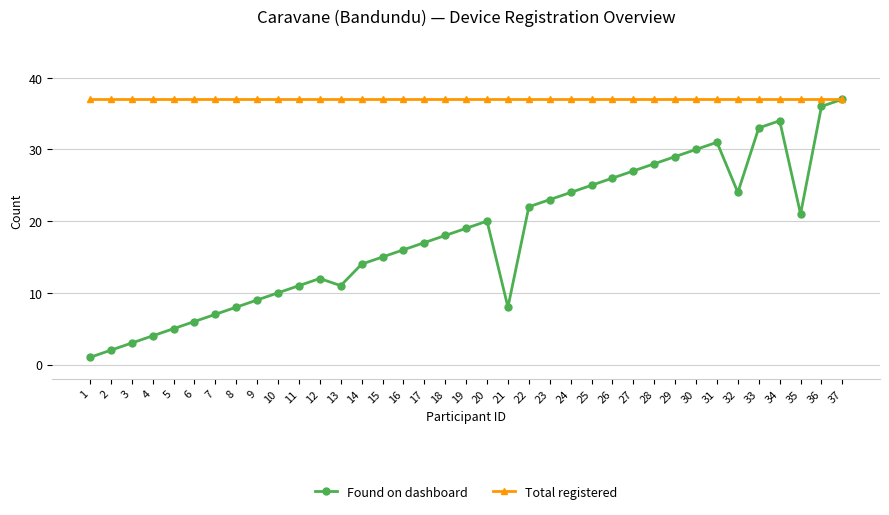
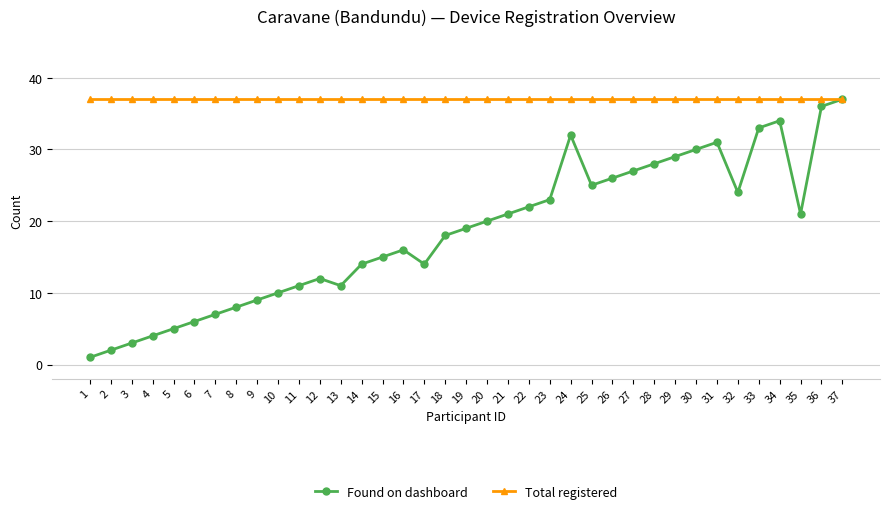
  {
    "Found on dashboard": {
      "1": 1,
      "2": 2,
      "3": 3,
      "4": 4,
      "5": 5,
      "6": 6,
      "7": 7,
      "8": 8,
      "9": 9,
      "10": 10,
      "11": 11,
      "12": 12,
      "13": 11,
      "14": 14,
      "15": 15,
      "16": 16,
-     "17": 17,
+     "17": 14,
      "18": 18,
      "19": 19,
      "20": 20,
-     "21": 8,
+     "21": 21,
      "22": 22,
      "23": 23,
-     "24": 24,
+     "24": 32,
      "25": 25,
      "26": 26,
      "27": 27,
      "28": 28,
      "29": 29,
      "30": 30,
      "31": 31,
      "32": 24,
      "33": 33,
      "34": 34,
      "35": 21,
      "36": 36
    },
    "Total registered": {
      "1": 37,
      "2": 37,
      "3": 37,
      "4": 37,
      "5": 37,
      "6": 37,
      "7": 37,
      "8": 37,
      "9": 37,
      "10": 37,
      "11": 37,
      "12": 37,
      "13": 37,
      "14": 37,
      "15": 37,
      "16": 37,
      "17": 37,
      "18": 37,
      "19": 37,
      "20": 37,
      "21": 37,
      "22": 37,
      "23": 37,
      "24": 37,
      "25": 37,
      "26": 37,
      "27": 37,
      "28": 37,
      "29": 37,
      "30": 37,
      "31": 37,
      "32": 37,
      "33": 37,
      "34": 37,
      "35": 37,
      "36": 37
    }
  }
